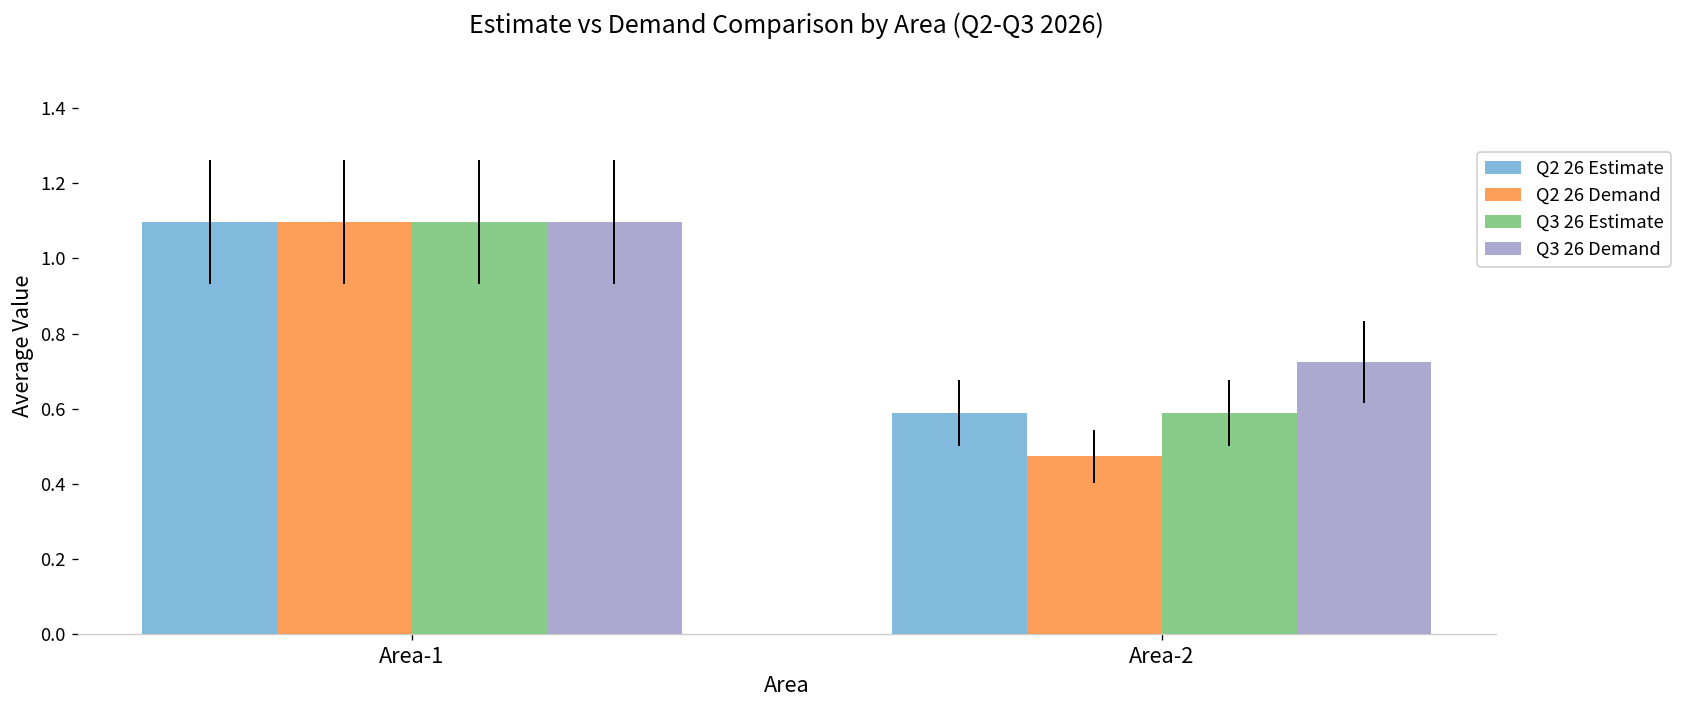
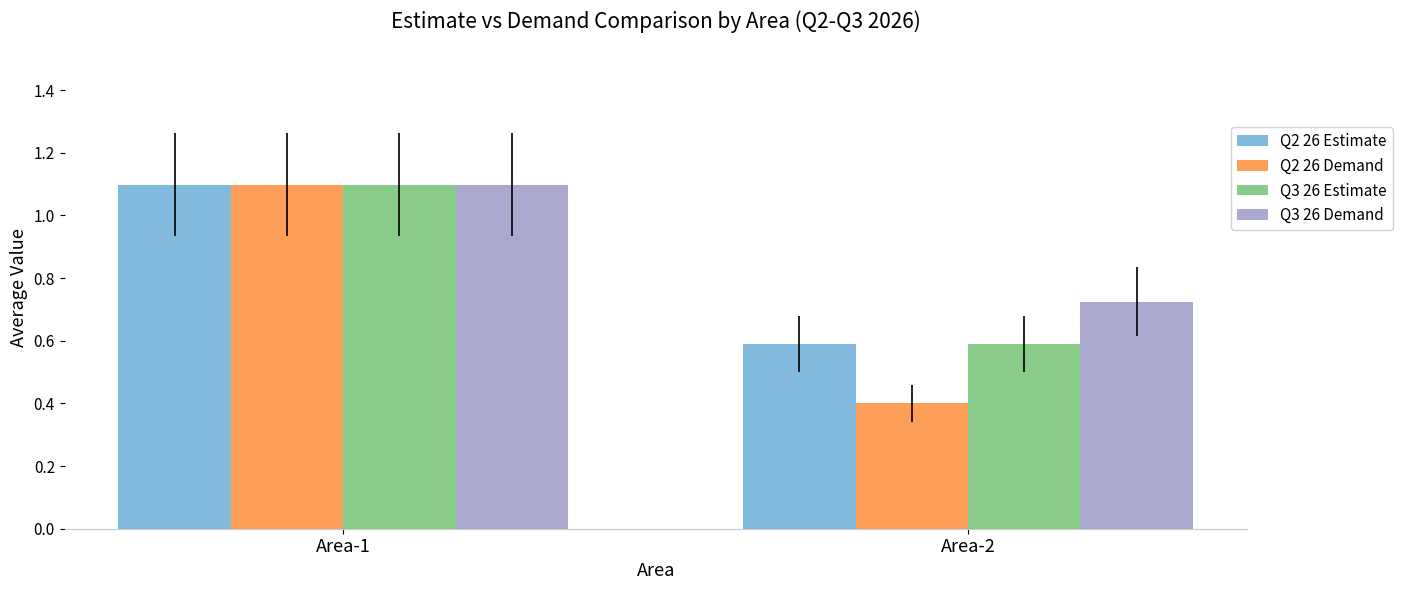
  {
    "Q2 26 Demand": {
      "Area-1": 1.10,
-     "Area-2": 0.47
+     "Area-2": 0.40
    },
    "Q3 26 Estimate": {
      "Area-1": 1.10,
      "Area-2": 0.59
    }
  }
